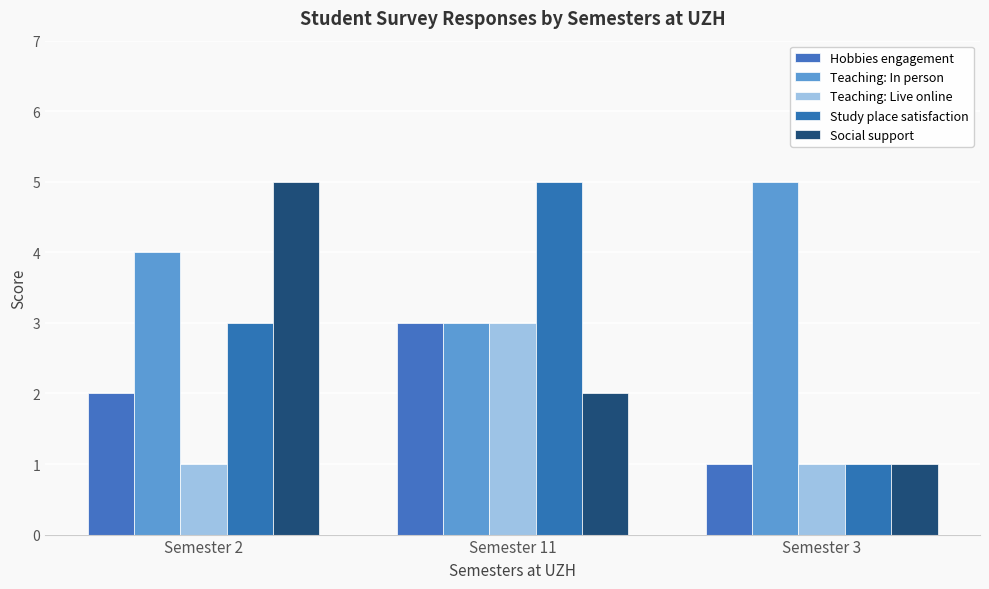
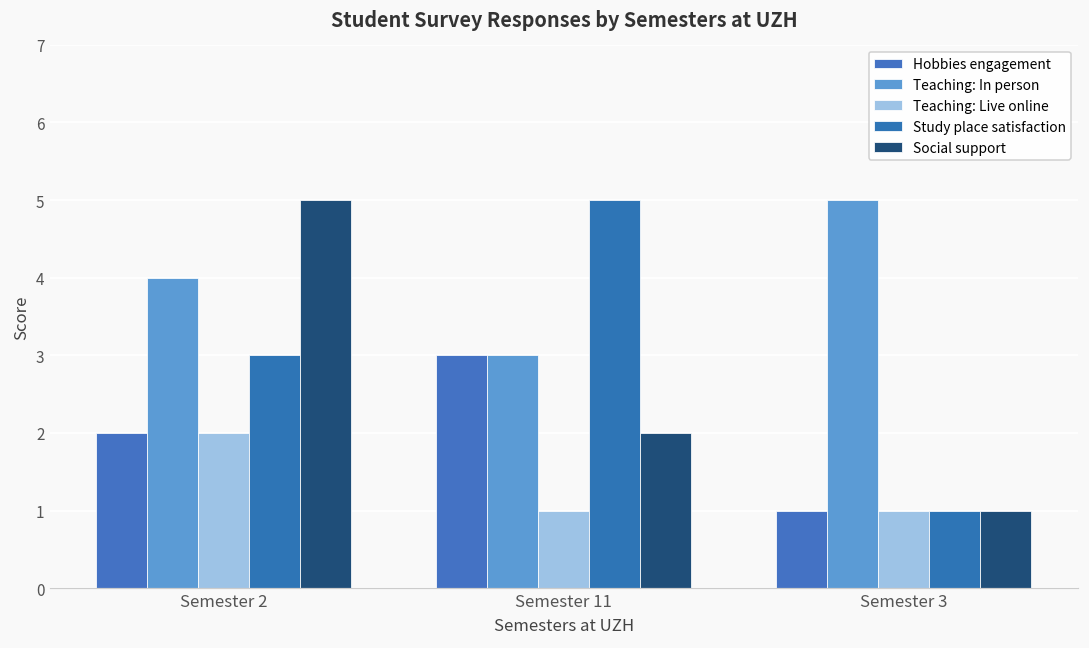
  {
    "Teaching: Live online": {
-     "Semester 2": 1,
-     "Semester 11": 3,
+     "Semester 2": 2,
+     "Semester 11": 1,
      "Semester 3": 1
    },
    "Social support": {
      "Semester 2": 5,
      "Semester 11": 2,
      "Semester 3": 1
    }
  }
